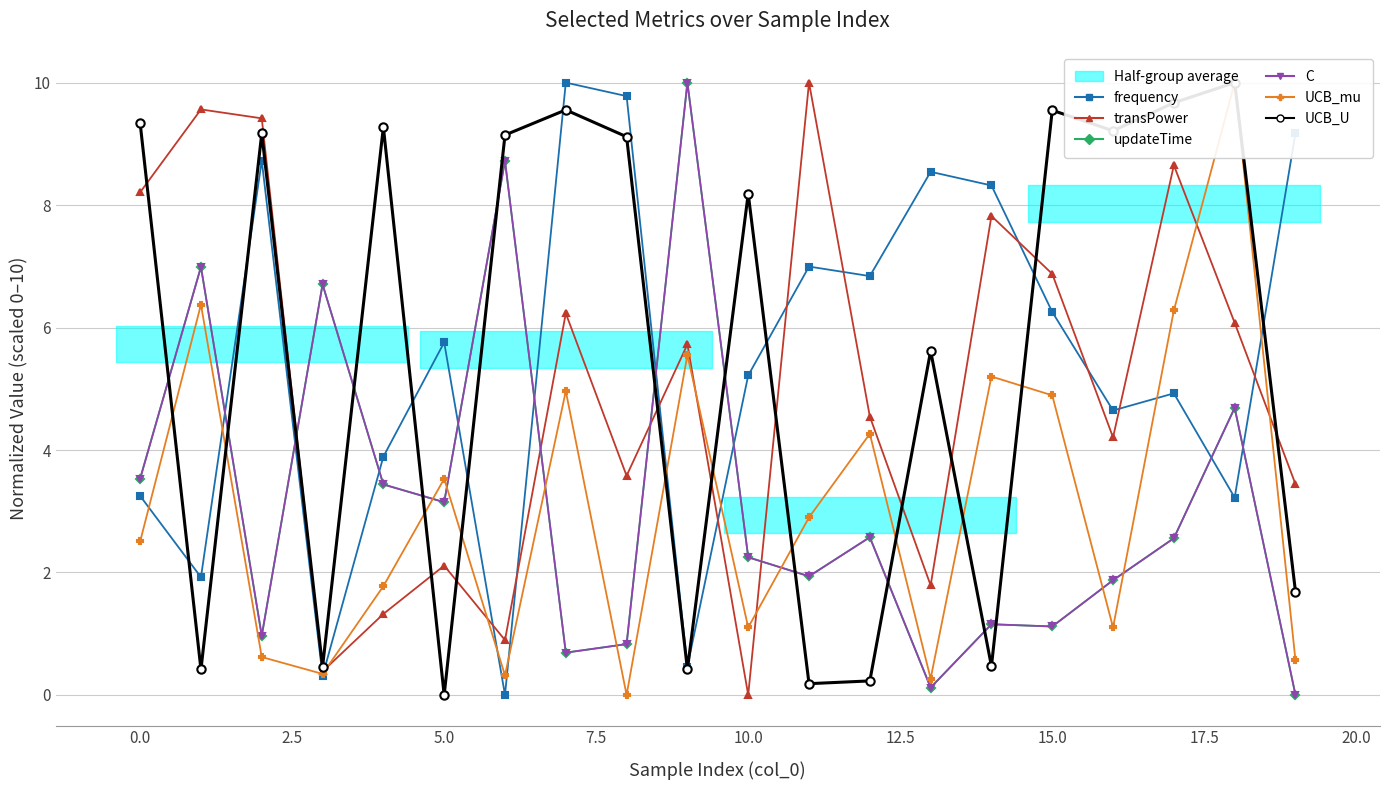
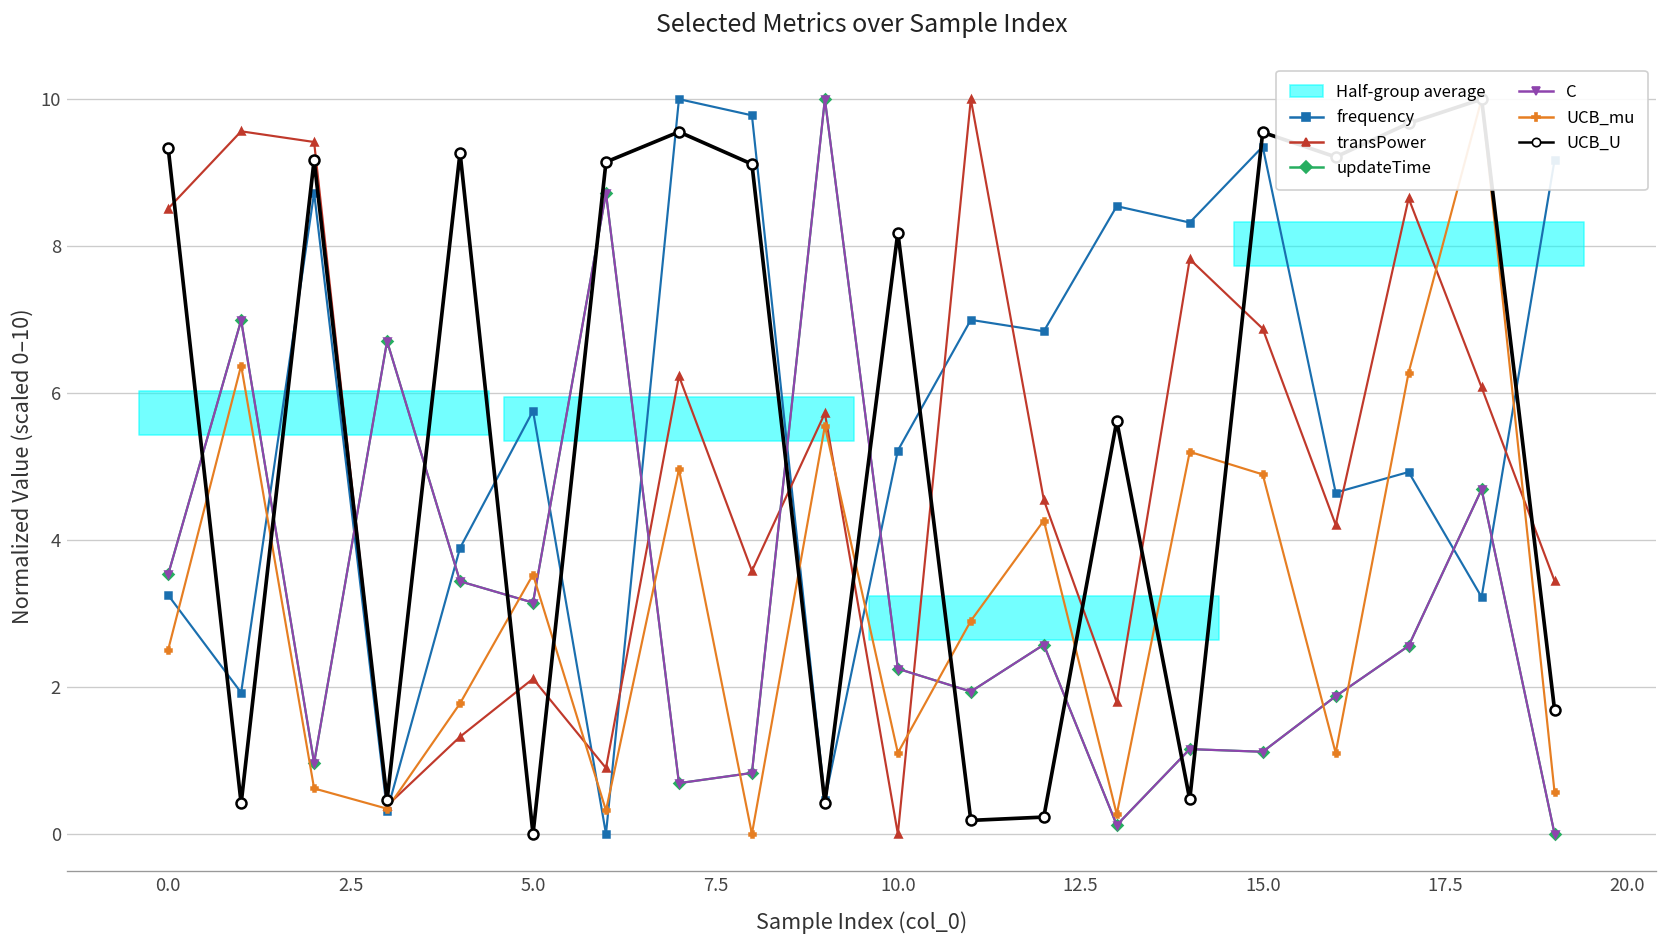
  {
    "frequency": {
      "0.0": 3.3,
      "5.0": 5.8,
      "10.0": 5.2,
-     "15.0": 6.3
+     "15.0": 9.4
    },
    "transPower": {
-     "0.0": 8.2,
+     "0.0": 8.5,
      "5.0": 2.1,
      "10.0": 0.0,
      "15.0": 6.9
    },
    "C": {
      "0.0": 3.5,
      "5.0": 3.1,
      "10.0": 2.2,
      "15.0": 1.1
    },
    "UCB_mu": {
      "0.0": 2.5,
      "5.0": 3.5,
      "10.0": 1.1,
      "15.0": 4.9
    },
    "UCB_U": {
      "0.0": 9.3,
      "5.0": 0.0,
      "10.0": 8.2,
      "15.0": 9.5
    }
  }
